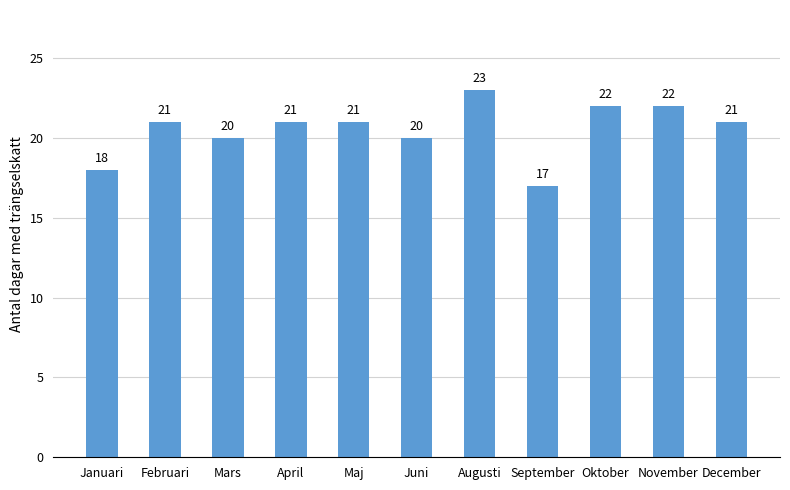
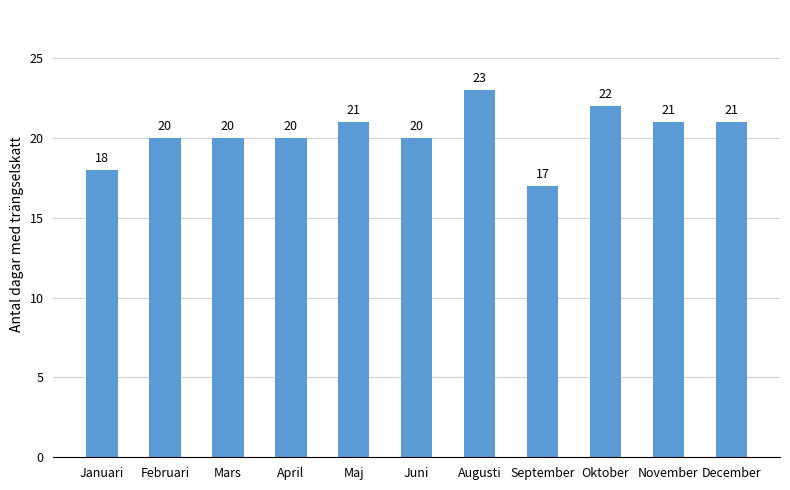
  {
    "Januari": 18,
-   "Februari": 21,
+   "Februari": 20,
    "Mars": 20,
-   "April": 21,
+   "April": 20,
    "Maj": 21,
    "Juni": 20,
    "Augusti": 23,
    "September": 17,
    "Oktober": 22,
-   "November": 22,
+   "November": 21,
    "December": 21
  }
